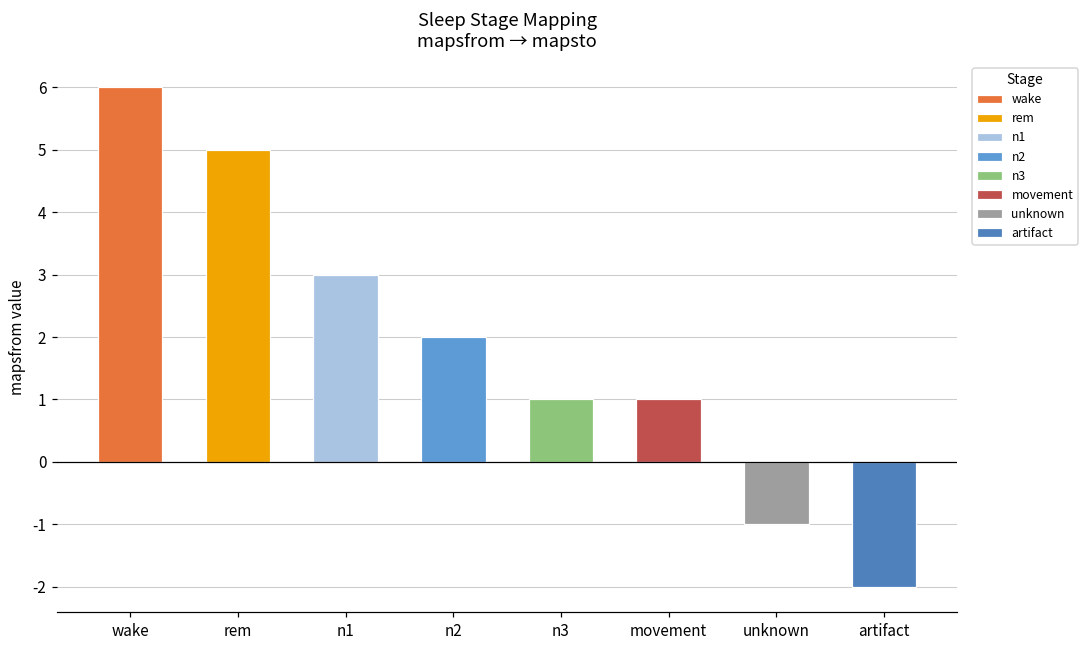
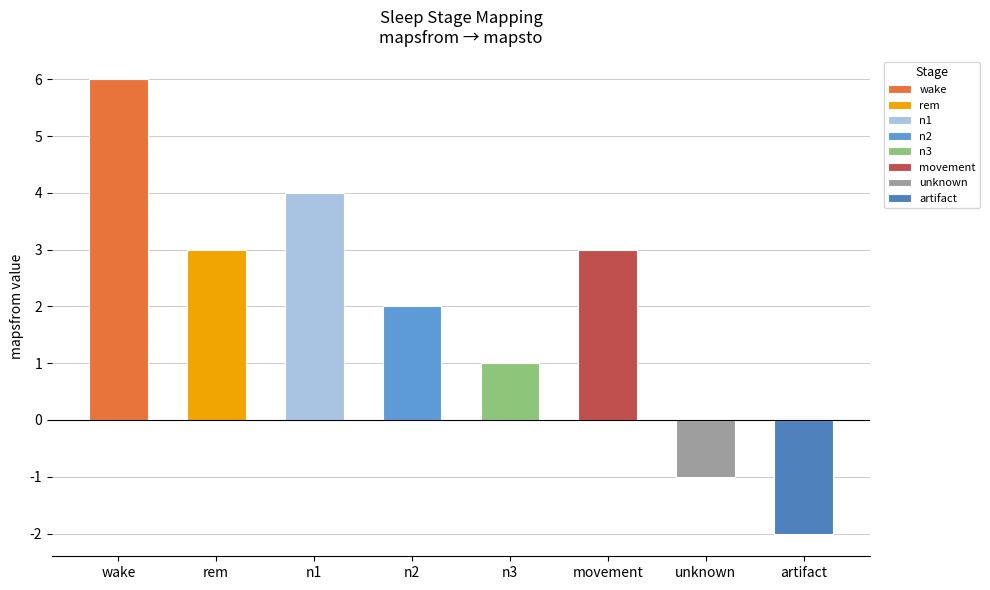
  {
    "wake": 6,
-   "rem": 5,
-   "n1": 3,
+   "rem": 3,
+   "n1": 4,
    "n2": 2,
    "n3": 1,
-   "movement": 1,
+   "movement": 3,
    "unknown": -1,
    "artifact": -2
  }
